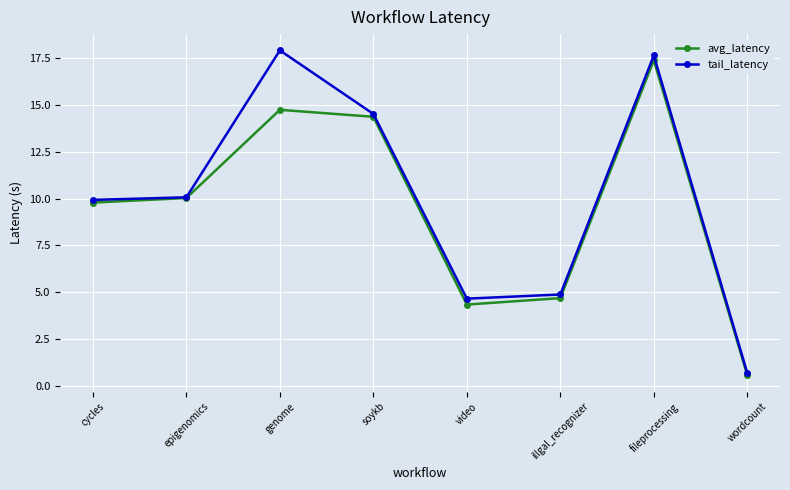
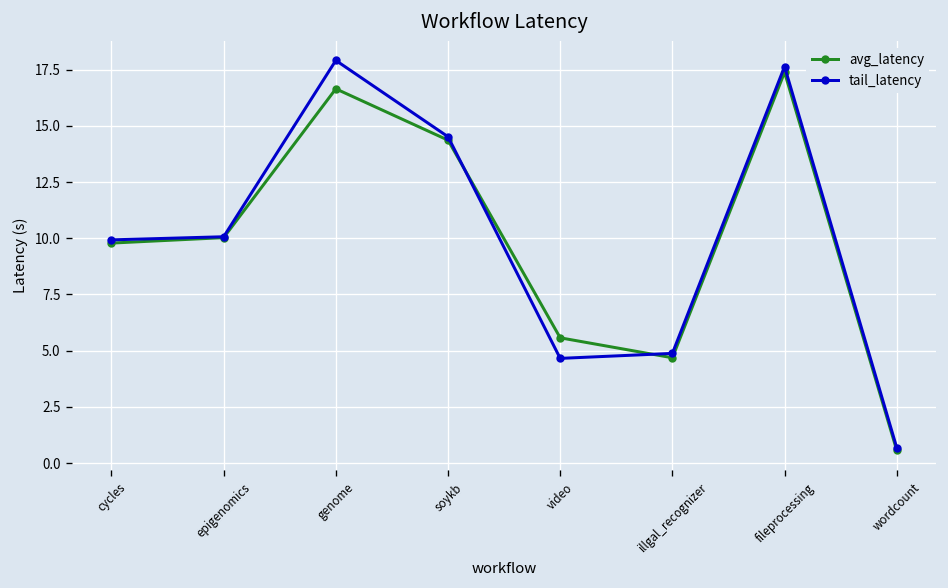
  {
    "avg_latency": {
      "cycles": 9.8,
-     "genome": 14.7,
+     "genome": 16.6,
      "soykb": 14.4,
-     "video": 4.3,
+     "video": 5.6,
      "illgal_recognizer": 4.7,
      "fileprocessing": 17.4
    },
    "tail_latency": {
      "cycles": 9.9,
      "genome": 17.9,
      "soykb": 14.5,
      "video": 4.7,
      "illgal_recognizer": 4.9,
      "fileprocessing": 17.6
    }
  }
